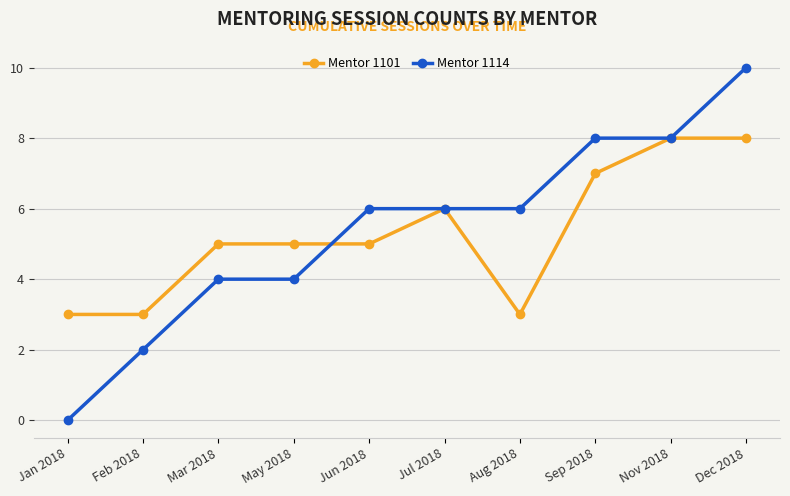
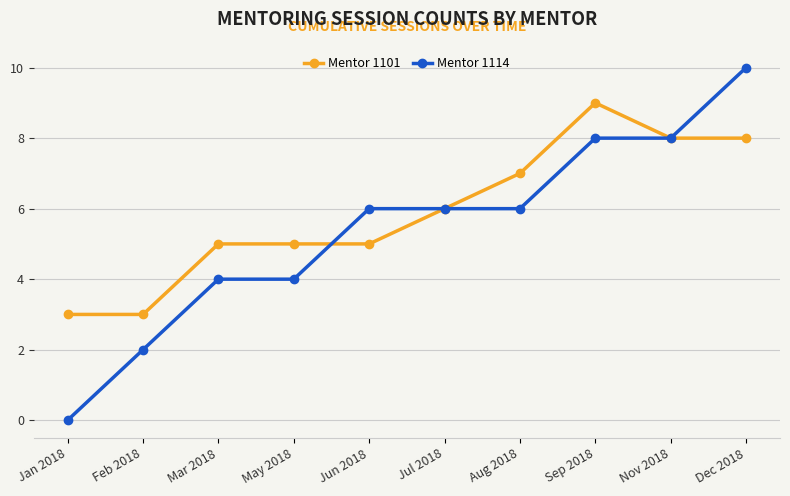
  {
    "Mentor 1101": {
      "Jan 2018": 3,
      "Feb 2018": 3,
      "Mar 2018": 5,
      "May 2018": 5,
      "Jun 2018": 5,
-     "Aug 2018": 3,
-     "Sep 2018": 7,
+     "Aug 2018": 7,
+     "Sep 2018": 9,
      "Dec 2018": 8
    },
    "Mentor 1114": {
      "Jan 2018": 0,
      "Feb 2018": 2,
      "Mar 2018": 4,
      "May 2018": 4,
      "Jun 2018": 6,
      "Aug 2018": 6,
      "Sep 2018": 8,
      "Dec 2018": 10
    }
  }
